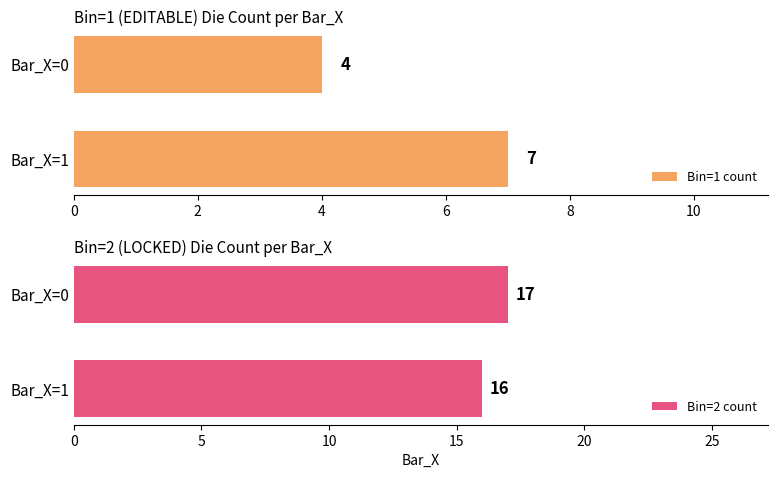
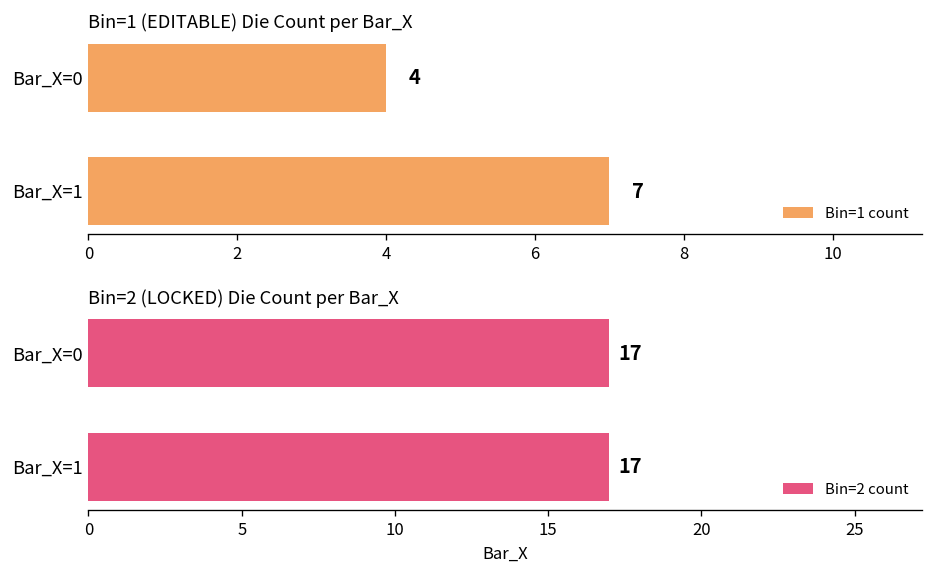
  {
    "Bin=1 (EDITABLE) Die Count per Bar_X": {
      "Bar_X=0": 4,
      "Bar_X=1": 7
    },
    "Bin=2 (LOCKED) Die Count per Bar_X": {
      "Bar_X=0": 17,
-     "Bar_X=1": 16
+     "Bar_X=1": 17
    }
  }
